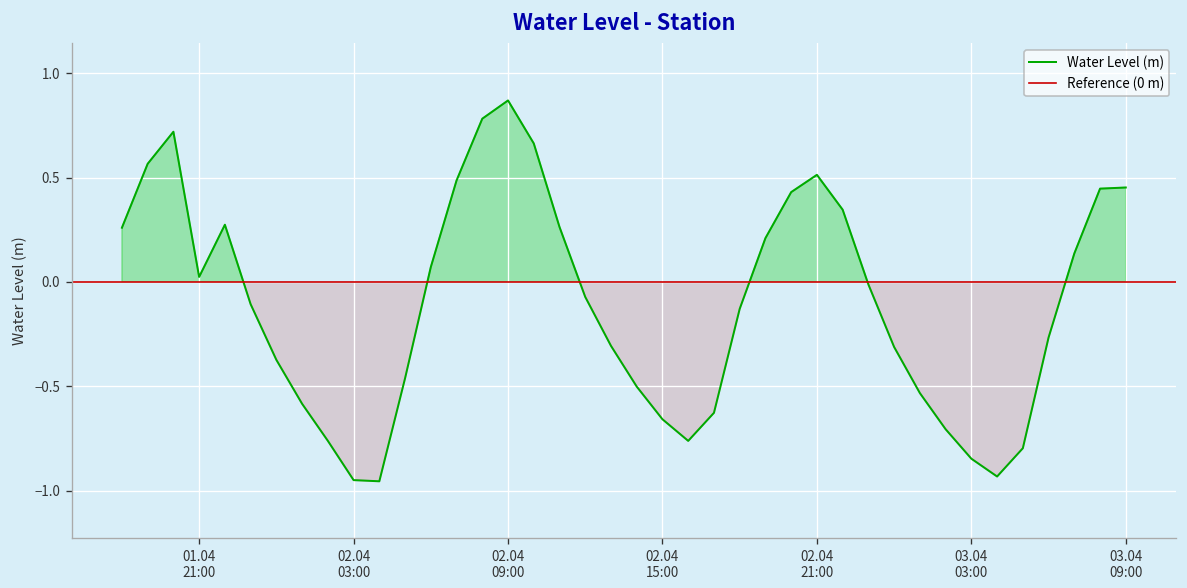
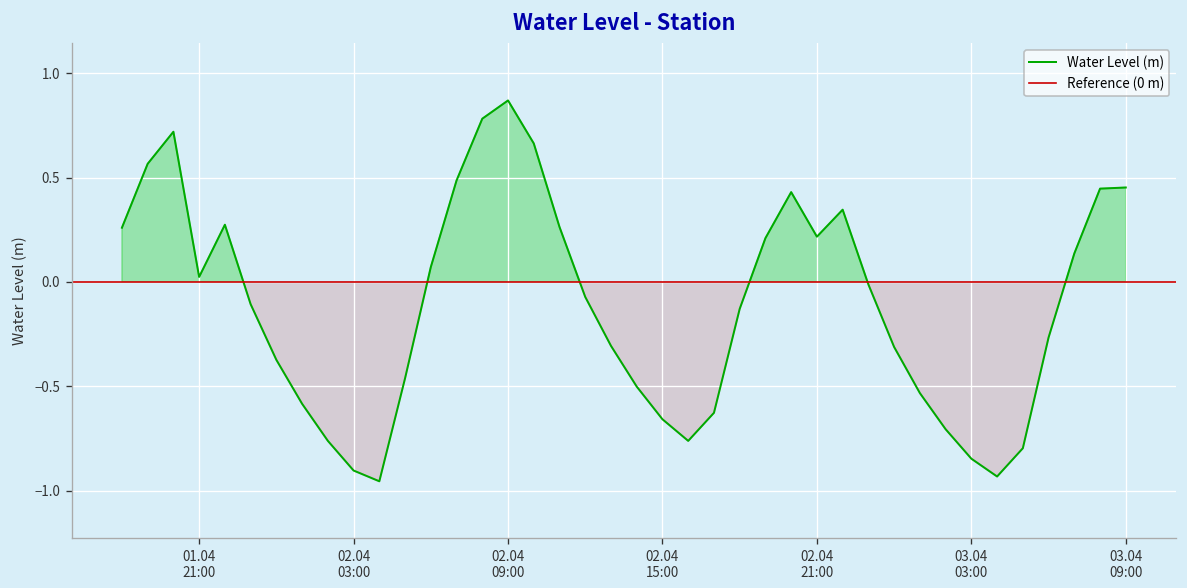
  {
    "01.04 21:00": 0.02,
-   "02.04 03:00": -0.95,
+   "02.04 03:00": -0.90,
    "02.04 09:00": 0.87,
    "02.04 15:00": -0.66,
-   "02.04 21:00": 0.51,
+   "02.04 21:00": 0.22,
    "03.04 03:00": -0.85,
    "03.04 09:00": 0.45
  }
